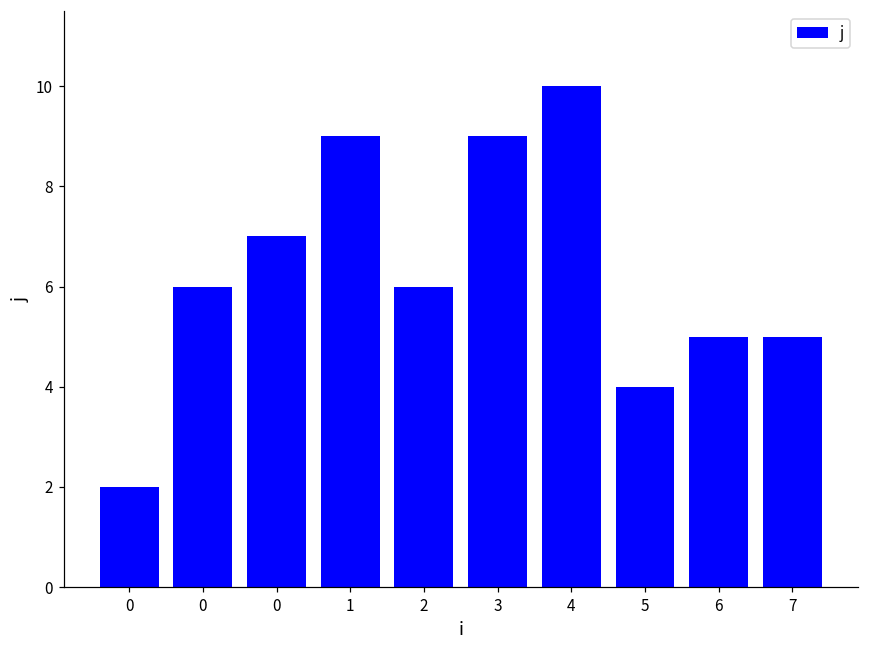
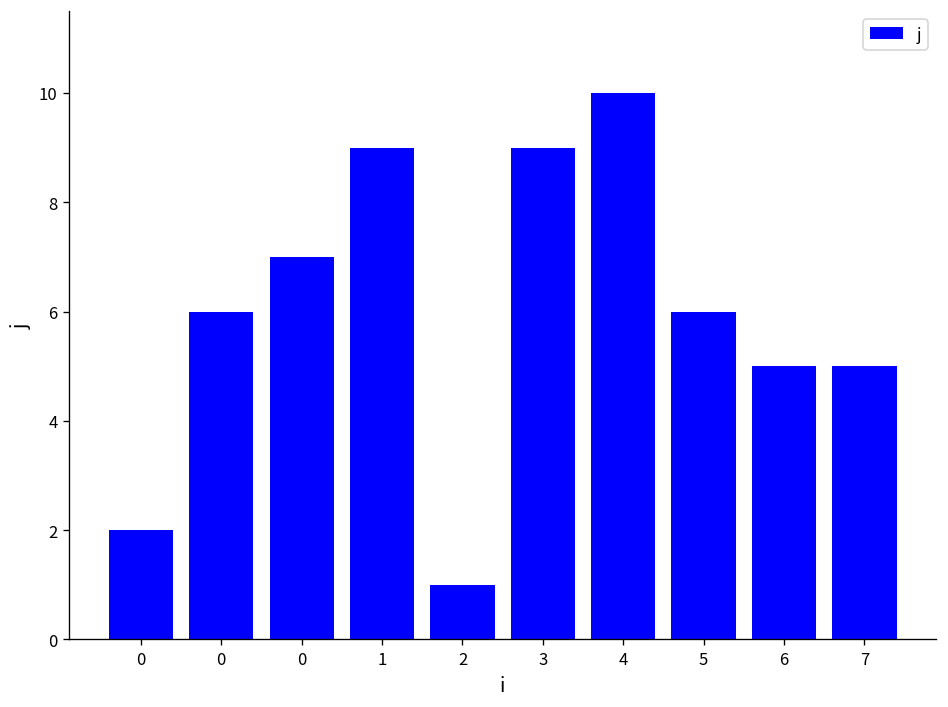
  {
    "1": 9,
-   "2": 6,
+   "2": 1,
    "3": 9,
    "4": 10,
-   "5": 4,
+   "5": 6,
    "6": 5,
    "7": 5
  }
